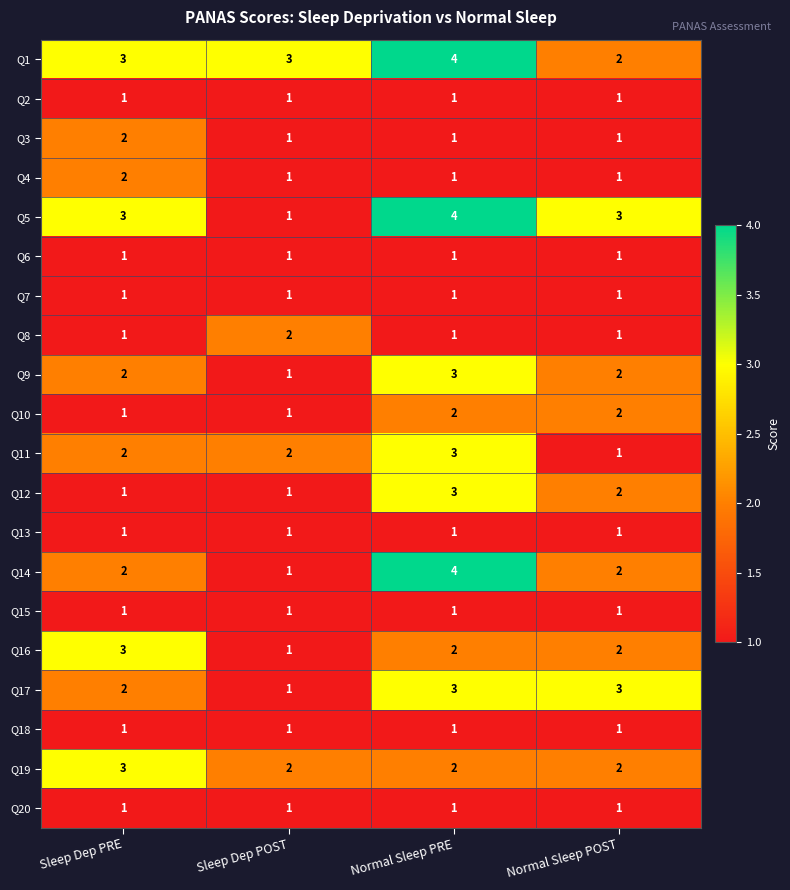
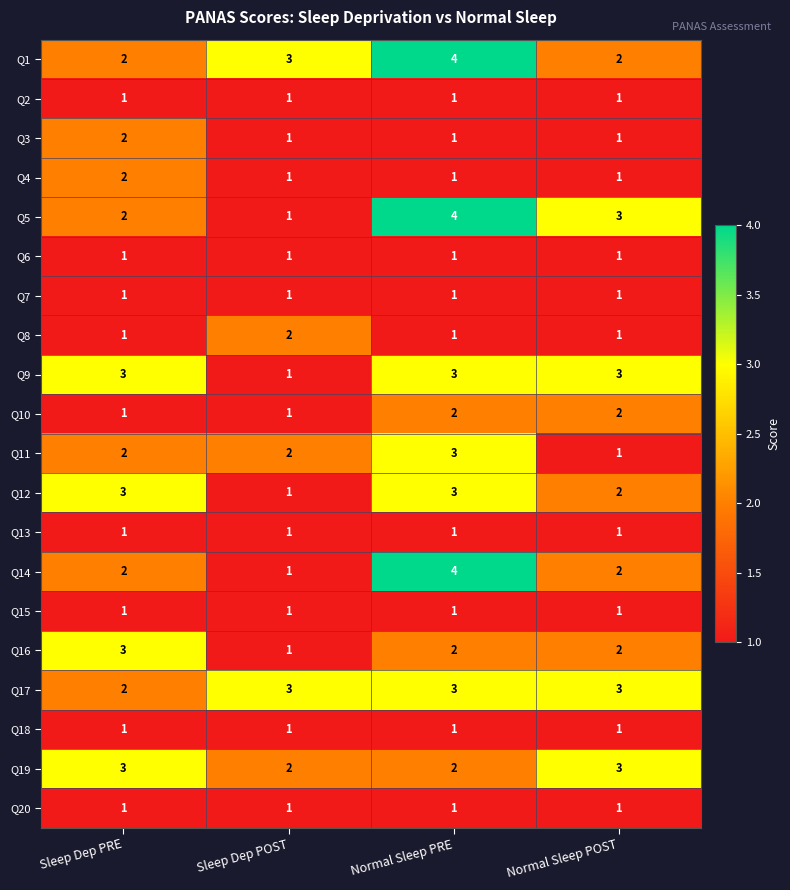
  {
    "Q1": {
-     "Sleep Dep PRE": 3,
+     "Sleep Dep PRE": 2,
      "Sleep Dep POST": 3,
      "Normal Sleep PRE": 4,
      "Normal Sleep POST": 2
    },
    "Q2": {
      "Sleep Dep PRE": 1,
      "Sleep Dep POST": 1,
      "Normal Sleep PRE": 1,
      "Normal Sleep POST": 1
    },
    "Q3": {
      "Sleep Dep PRE": 2,
      "Sleep Dep POST": 1,
      "Normal Sleep PRE": 1,
      "Normal Sleep POST": 1
    },
    "Q4": {
      "Sleep Dep PRE": 2,
      "Sleep Dep POST": 1,
      "Normal Sleep PRE": 1,
      "Normal Sleep POST": 1
    },
    "Q5": {
-     "Sleep Dep PRE": 3,
+     "Sleep Dep PRE": 2,
      "Sleep Dep POST": 1,
      "Normal Sleep PRE": 4,
      "Normal Sleep POST": 3
    },
    "Q6": {
      "Sleep Dep PRE": 1,
      "Sleep Dep POST": 1,
      "Normal Sleep PRE": 1,
      "Normal Sleep POST": 1
    },
    "Q7": {
      "Sleep Dep PRE": 1,
      "Sleep Dep POST": 1,
      "Normal Sleep PRE": 1,
      "Normal Sleep POST": 1
    },
    "Q8": {
      "Sleep Dep PRE": 1,
      "Sleep Dep POST": 2,
      "Normal Sleep PRE": 1,
      "Normal Sleep POST": 1
    },
    "Q9": {
-     "Sleep Dep PRE": 2,
+     "Sleep Dep PRE": 3,
      "Sleep Dep POST": 1,
      "Normal Sleep PRE": 3,
-     "Normal Sleep POST": 2
+     "Normal Sleep POST": 3
    },
    "Q10": {
      "Sleep Dep PRE": 1,
      "Sleep Dep POST": 1,
      "Normal Sleep PRE": 2,
      "Normal Sleep POST": 2
    },
    "Q11": {
      "Sleep Dep PRE": 2,
      "Sleep Dep POST": 2,
      "Normal Sleep PRE": 3,
      "Normal Sleep POST": 1
    },
    "Q12": {
-     "Sleep Dep PRE": 1,
+     "Sleep Dep PRE": 3,
      "Sleep Dep POST": 1,
      "Normal Sleep PRE": 3,
      "Normal Sleep POST": 2
    },
    "Q13": {
      "Sleep Dep PRE": 1,
      "Sleep Dep POST": 1,
      "Normal Sleep PRE": 1,
      "Normal Sleep POST": 1
    },
    "Q14": {
      "Sleep Dep PRE": 2,
      "Sleep Dep POST": 1,
      "Normal Sleep PRE": 4,
      "Normal Sleep POST": 2
    },
    "Q15": {
      "Sleep Dep PRE": 1,
      "Sleep Dep POST": 1,
      "Normal Sleep PRE": 1,
      "Normal Sleep POST": 1
    },
    "Q16": {
      "Sleep Dep PRE": 3,
      "Sleep Dep POST": 1,
      "Normal Sleep PRE": 2,
      "Normal Sleep POST": 2
    },
    "Q17": {
      "Sleep Dep PRE": 2,
-     "Sleep Dep POST": 1,
+     "Sleep Dep POST": 3,
      "Normal Sleep PRE": 3,
      "Normal Sleep POST": 3
    },
    "Q18": {
      "Sleep Dep PRE": 1,
      "Sleep Dep POST": 1,
      "Normal Sleep PRE": 1,
      "Normal Sleep POST": 1
    },
    "Q19": {
      "Sleep Dep PRE": 3,
      "Sleep Dep POST": 2,
      "Normal Sleep PRE": 2,
-     "Normal Sleep POST": 2
+     "Normal Sleep POST": 3
    },
    "Q20": {
      "Sleep Dep PRE": 1,
      "Sleep Dep POST": 1,
      "Normal Sleep PRE": 1,
      "Normal Sleep POST": 1
    }
  }
